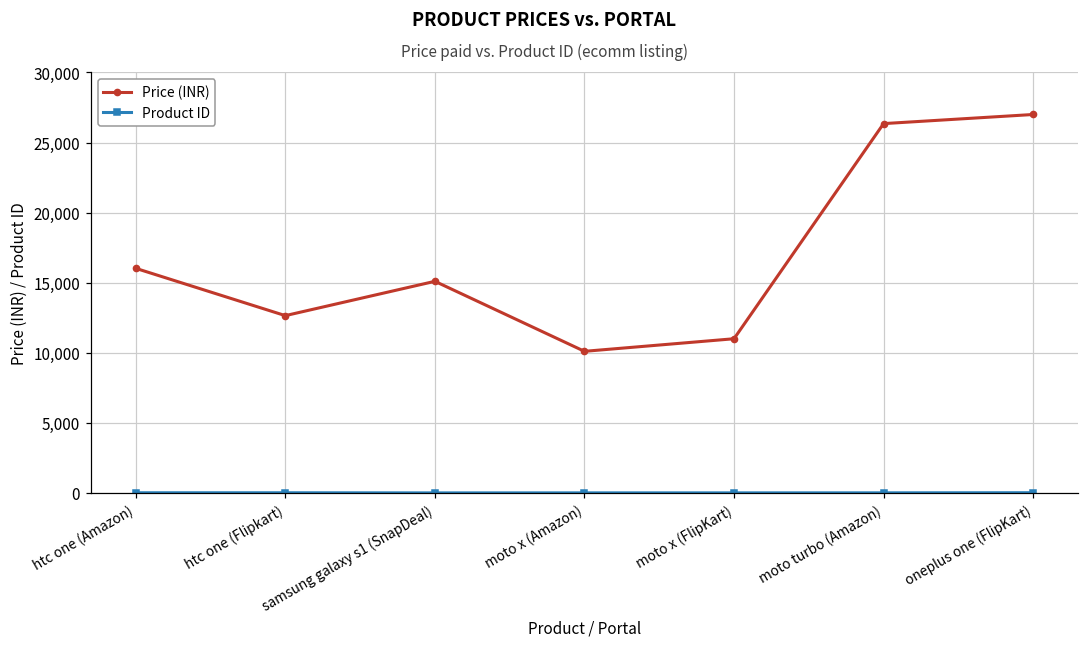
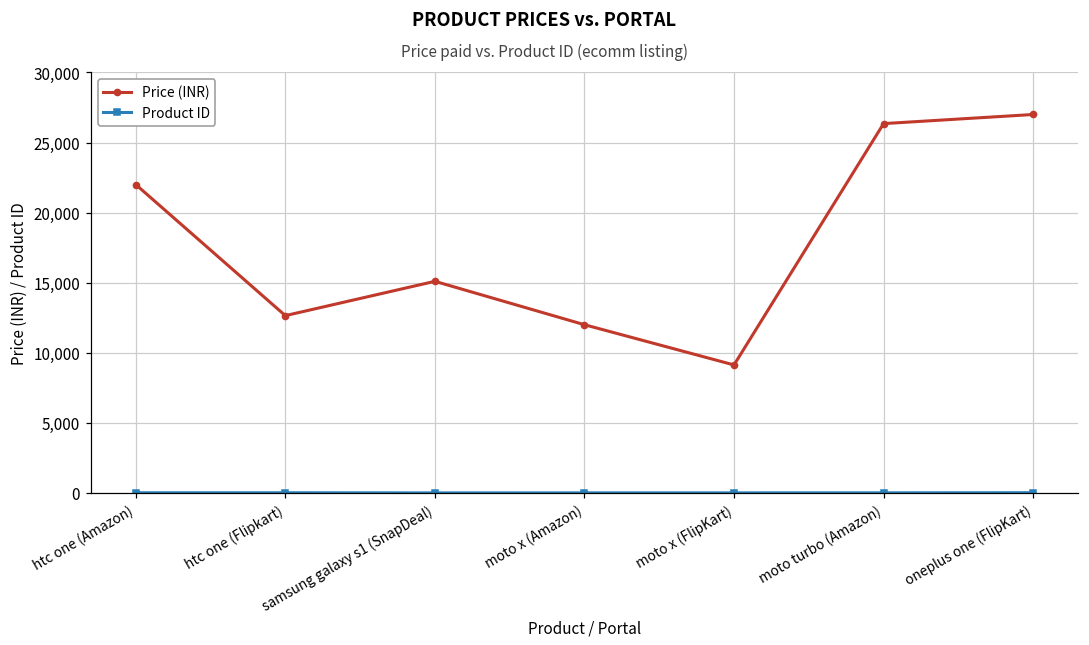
  {
    "Price (INR)": {
-     "htc one (Amazon)": "16,000",
+     "htc one (Amazon)": "22,000",
      "htc one (Flipkart)": "12,600",
      "samsung galaxy s1 (SnapDeal)": "15,100",
-     "moto x (Amazon)": "10,100",
-     "moto x (FlipKart)": "11,000",
+     "moto x (Amazon)": "12,000",
+     "moto x (FlipKart)": "9,100",
      "moto turbo (Amazon)": "26,400",
      "oneplus one (FlipKart)": "27,000"
    },
    "Product ID": {
      "htc one (Amazon)": "0",
      "htc one (Flipkart)": "0",
      "samsung galaxy s1 (SnapDeal)": "0",
      "moto x (Amazon)": "0",
      "moto x (FlipKart)": "0",
      "moto turbo (Amazon)": "0",
      "oneplus one (FlipKart)": "0"
    }
  }
